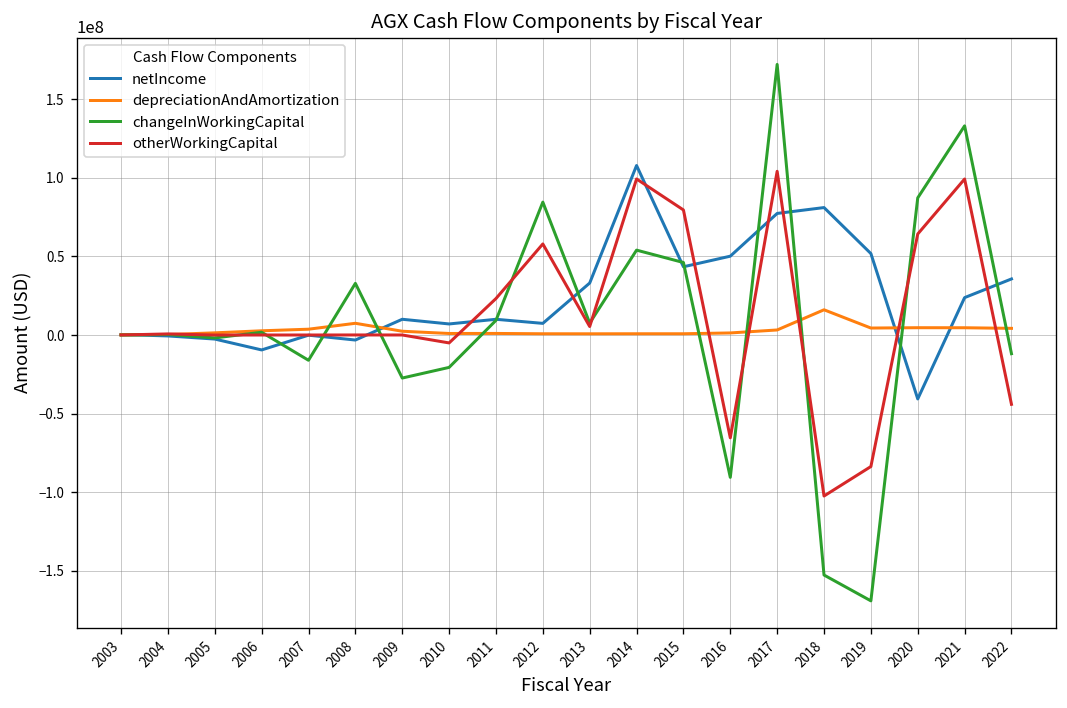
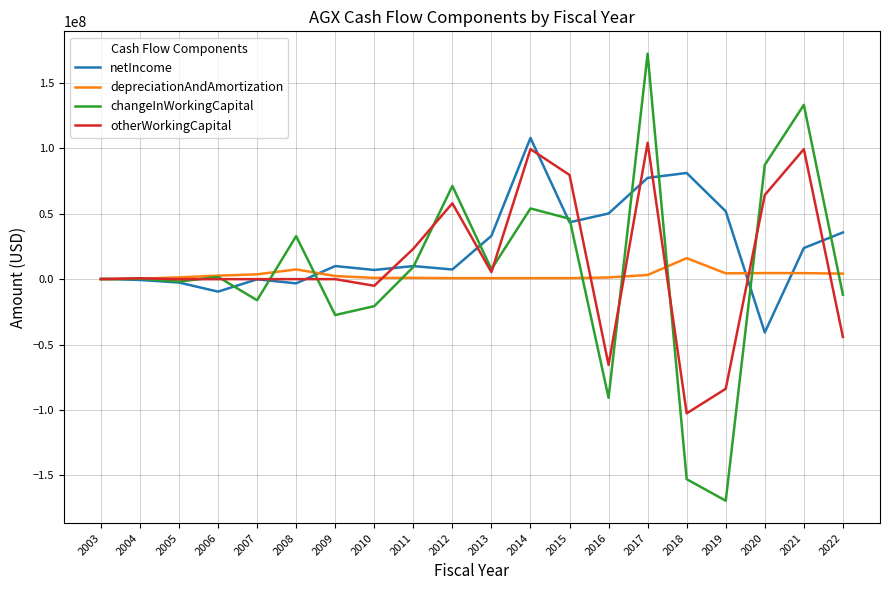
  {
    "netIncome": {
      "2006": -10000000,
      "2008": -3000000,
      "2009": 10000000,
      "2010": 7000000,
      "2012": 7000000,
      "2013": 33000000,
      "2014": 108000000,
      "2015": 43000000,
      "2016": 50000000,
      "2017": 77000000,
      "2018": 81000000,
      "2019": 52000000,
      "2020": -41000000,
      "2021": 24000000,
      "2022": 36000000
    },
    "depreciationAndAmortization": {
      "2007": 4000000,
      "2008": 7000000,
      "2009": 2000000,
      "2010": 1000000,
      "2011": 1000000,
      "2012": 1000000,
      "2013": 1000000,
      "2014": 1000000,
      "2015": 1000000,
      "2016": 1000000,
      "2017": 3000000,
      "2018": 16000000,
      "2019": 4000000,
      "2020": 5000000,
      "2021": 5000000,
      "2022": 4000000
    },
    "changeInWorkingCapital": {
      "2007": -16000000,
      "2008": 33000000,
      "2009": -27000000,
      "2010": -21000000,
-     "2012": 85000000,
+     "2012": 71000000,
      "2013": 8000000,
      "2014": 54000000,
      "2015": 46000000,
      "2016": -91000000,
      "2017": 172000000,
      "2018": -153000000,
      "2019": -169000000,
      "2020": 87000000,
      "2021": 133000000,
      "2022": -12000000
    },
    "otherWorkingCapital": {
      "2008": 0,
      "2009": 0,
      "2010": -5000000,
      "2011": 23000000,
      "2012": 58000000,
      "2013": 5000000,
      "2014": 99000000,
      "2015": 80000000,
      "2016": -65000000,
      "2017": 104000000,
      "2018": -103000000,
      "2019": -84000000,
      "2020": 64000000,
      "2021": 99000000,
      "2022": -44000000
    }
  }
